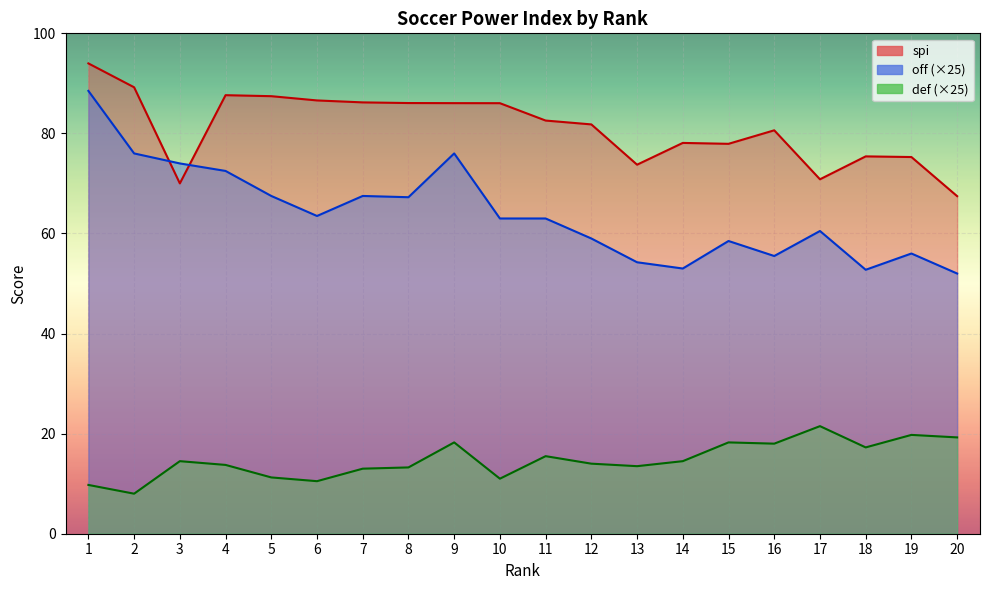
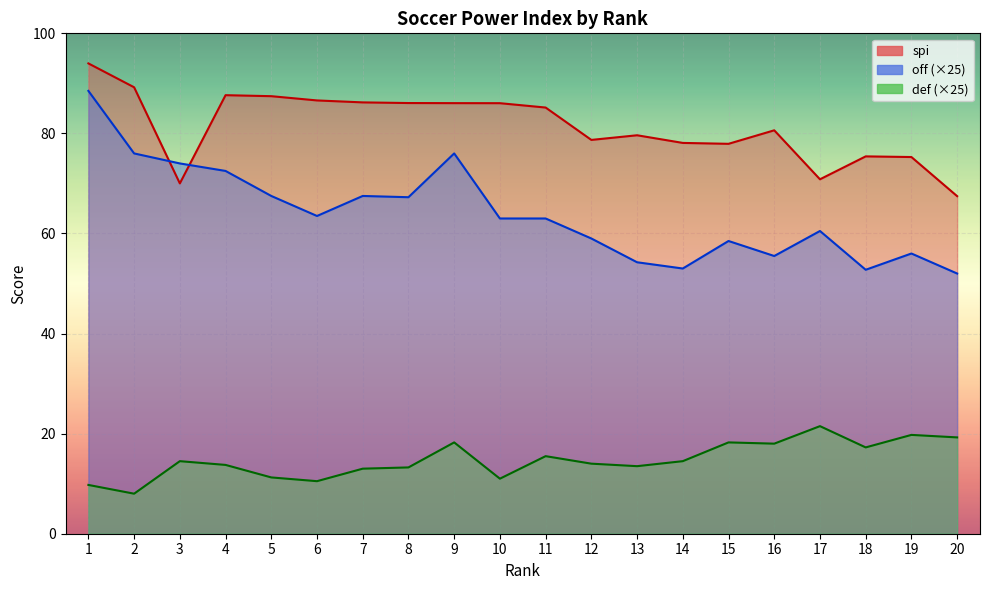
  {
    "spi": {
      "1": 94,
      "2": 89,
      "3": 70,
      "4": 88,
      "5": 87,
      "6": 87,
      "7": 86,
      "8": 86,
      "9": 86,
      "10": 86,
-     "11": 83,
-     "12": 82,
-     "13": 74,
+     "11": 85,
+     "12": 79,
+     "13": 80,
      "14": 78,
      "15": 78,
      "16": 81,
      "17": 71,
      "18": 75,
      "19": 75,
      "20": 67
    }
  }
